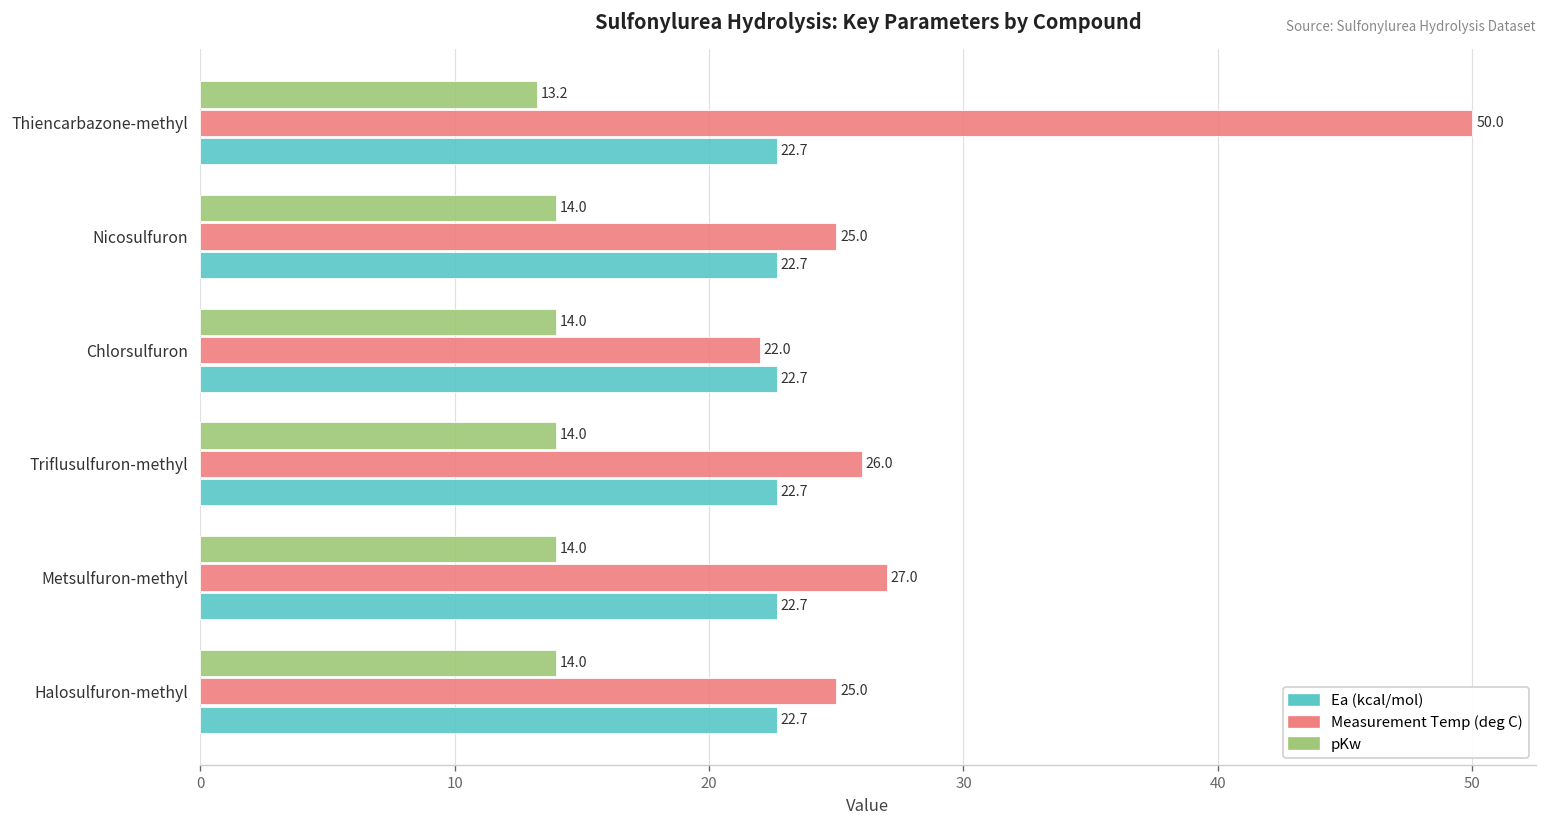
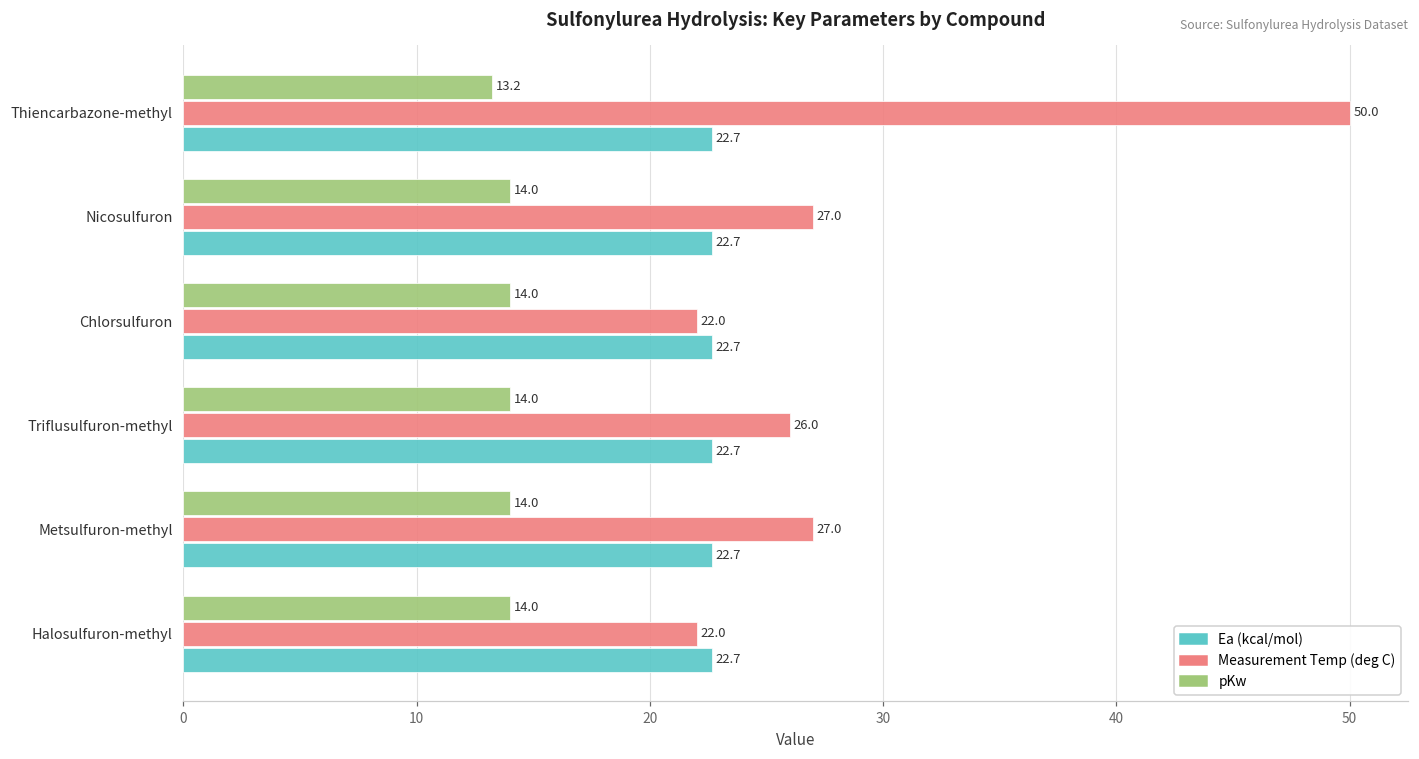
  {
    "Ea (kcal/mol)": {
      "Thiencarbazone-methyl": 22.7,
      "Nicosulfuron": 22.7,
      "Chlorsulfuron": 22.7,
      "Triflusulfuron-methyl": 22.7,
      "Metsulfuron-methyl": 22.7,
      "Halosulfuron-methyl": 22.7
    },
    "Measurement Temp (deg C)": {
      "Thiencarbazone-methyl": 50.0,
-     "Nicosulfuron": 25.0,
+     "Nicosulfuron": 27.0,
      "Chlorsulfuron": 22.0,
      "Triflusulfuron-methyl": 26.0,
      "Metsulfuron-methyl": 27.0,
-     "Halosulfuron-methyl": 25.0
+     "Halosulfuron-methyl": 22.0
    },
    "pKw": {
      "Thiencarbazone-methyl": 13.2,
      "Nicosulfuron": 14.0,
      "Chlorsulfuron": 14.0,
      "Triflusulfuron-methyl": 14.0,
      "Metsulfuron-methyl": 14.0,
      "Halosulfuron-methyl": 14.0
    }
  }
